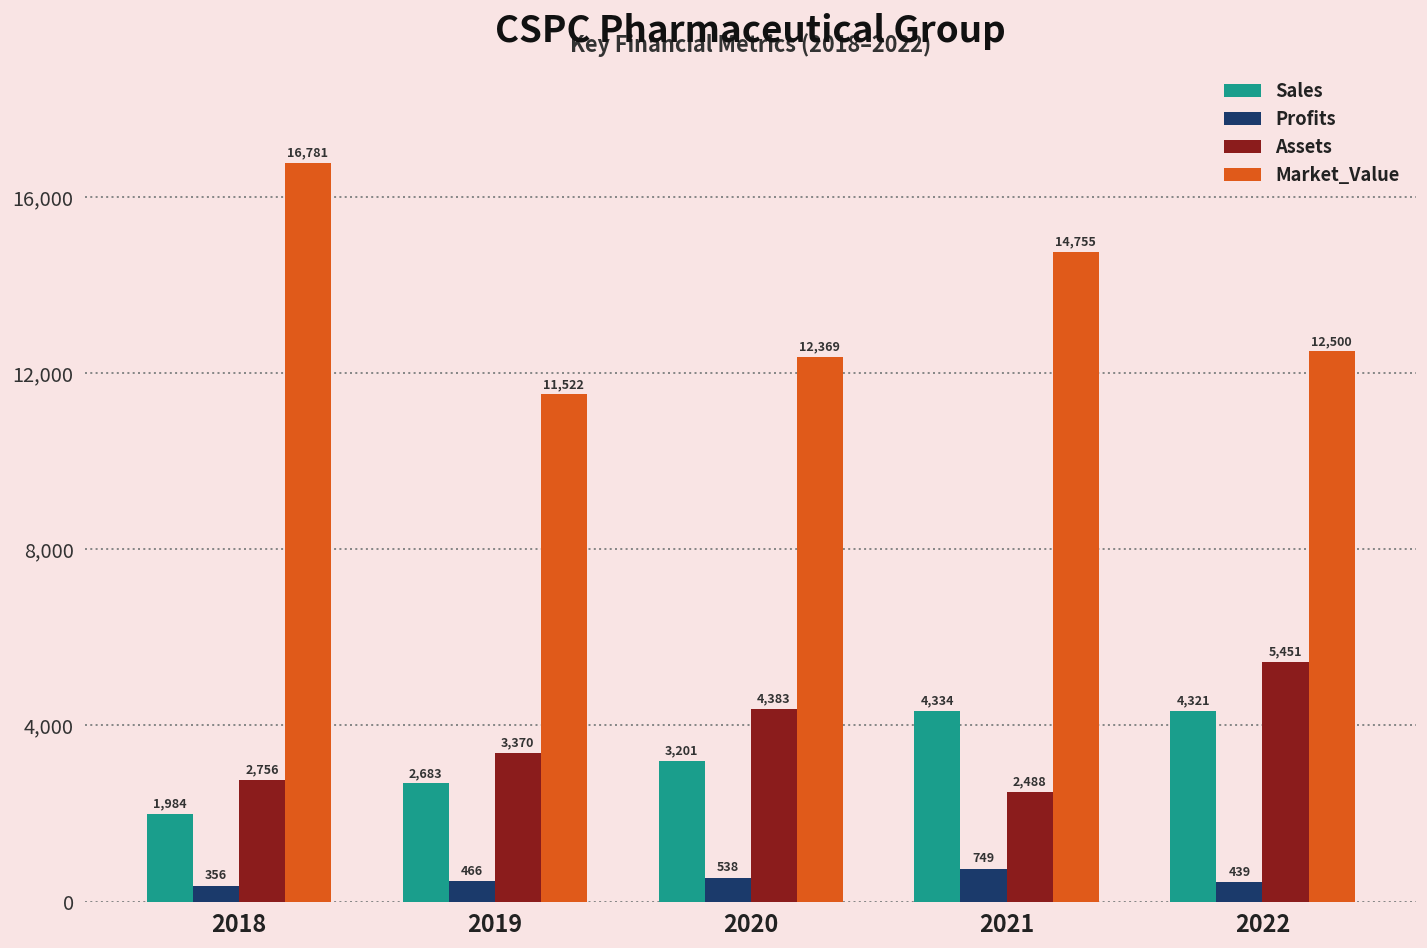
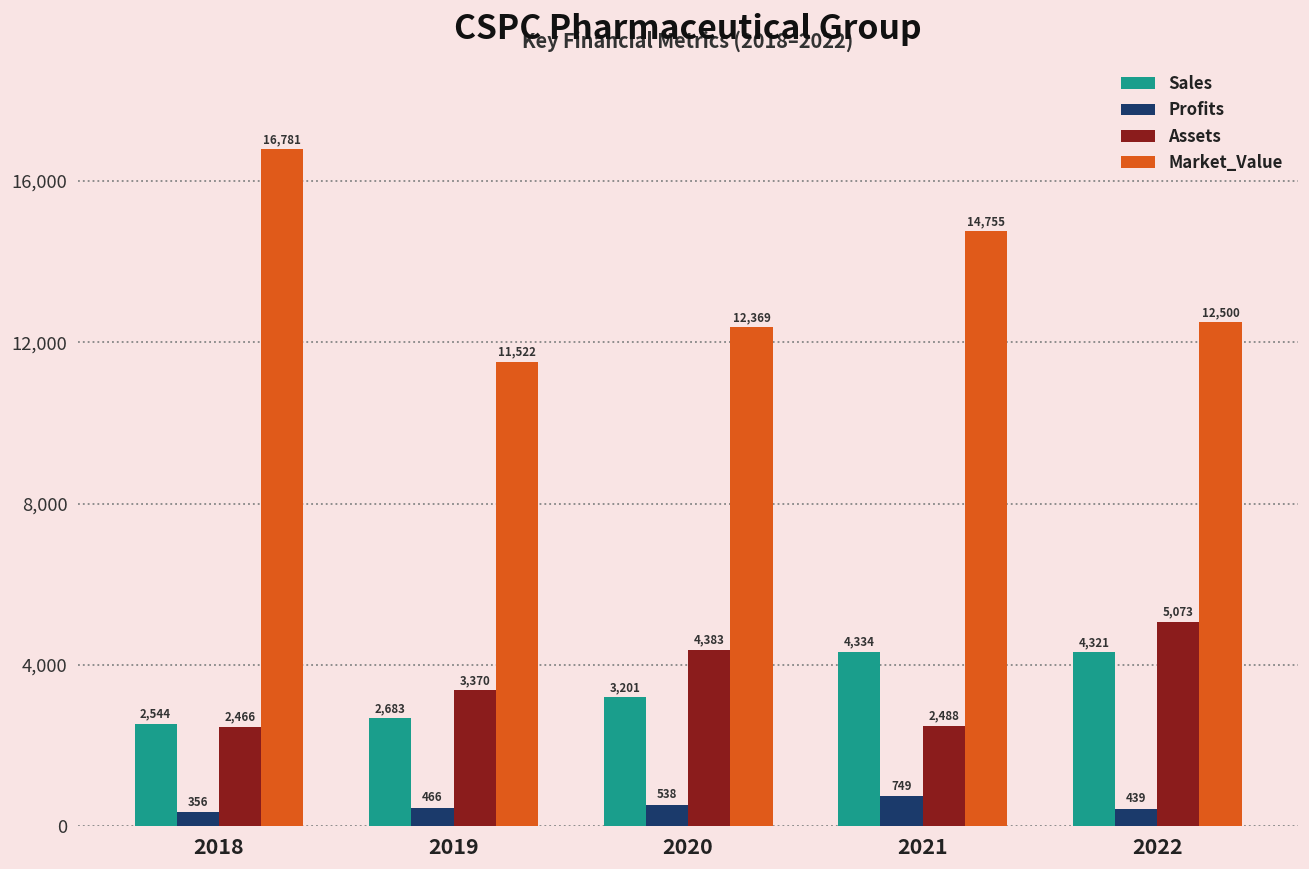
  {
    "Sales": {
-     "2018": "1,984",
+     "2018": "2,544",
      "2019": "2,683",
      "2020": "3,201",
      "2021": "4,334",
      "2022": "4,321"
    },
    "Profits": {
      "2018": "356",
      "2019": "466",
      "2020": "538",
      "2021": "749",
      "2022": "439"
    },
    "Assets": {
-     "2018": "2,756",
+     "2018": "2,466",
      "2019": "3,370",
      "2020": "4,383",
      "2021": "2,488",
-     "2022": "5,451"
+     "2022": "5,073"
    },
    "Market_Value": {
      "2018": "16,781",
      "2019": "11,522",
      "2020": "12,369",
      "2021": "14,755",
      "2022": "12,500"
    }
  }
